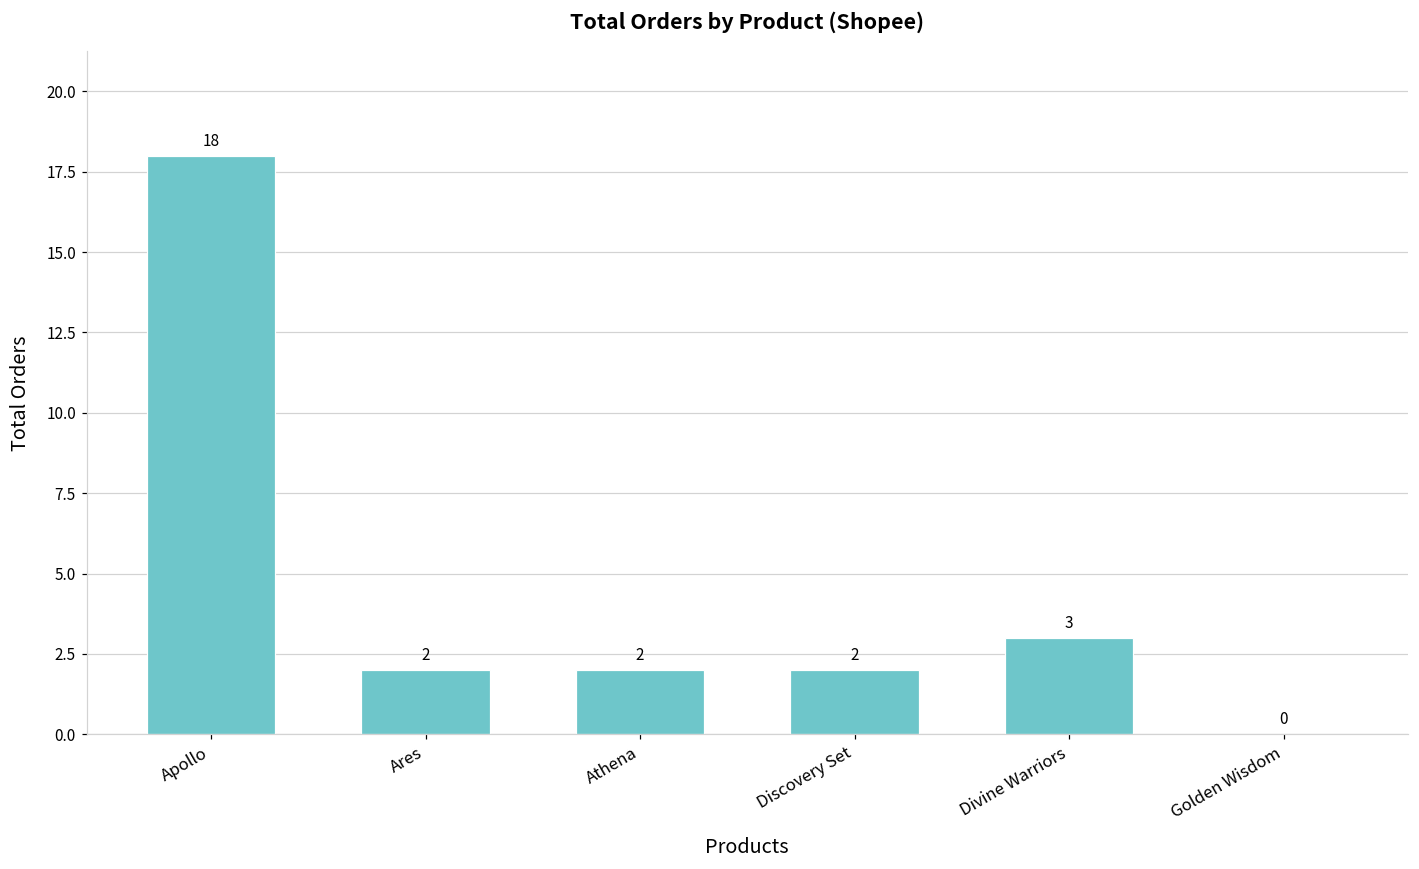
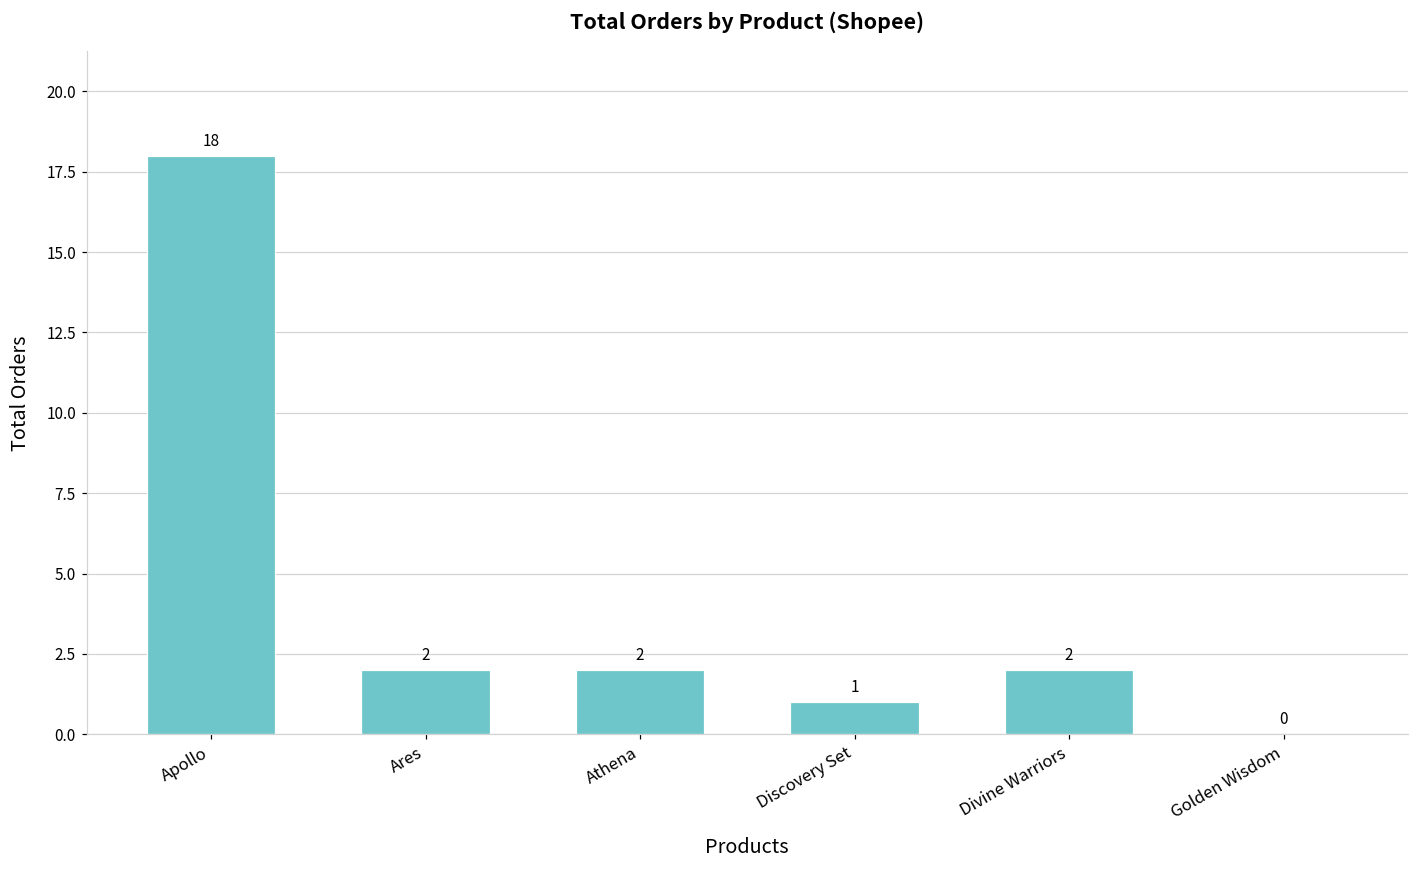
  {
    "Apollo": 18,
    "Ares": 2,
    "Athena": 2,
-   "Discovery Set": 2,
-   "Divine Warriors": 3,
+   "Discovery Set": 1,
+   "Divine Warriors": 2,
    "Golden Wisdom": 0
  }
